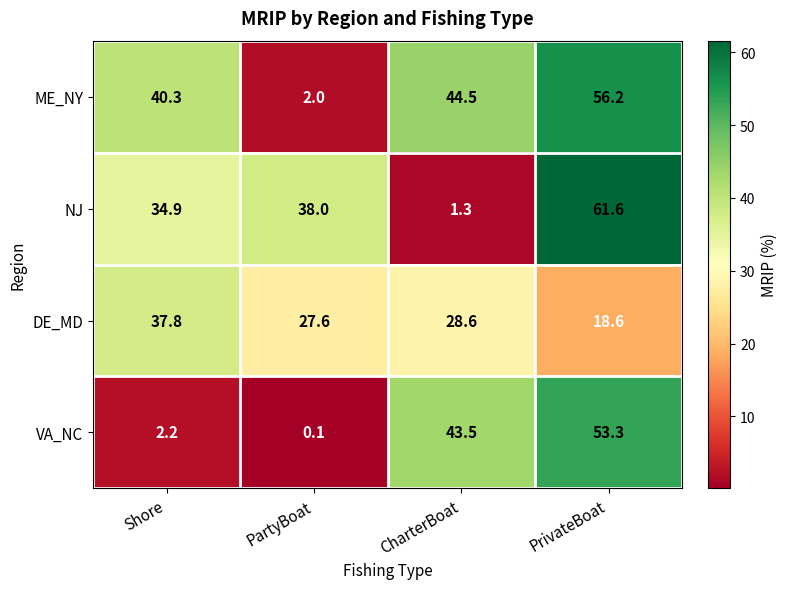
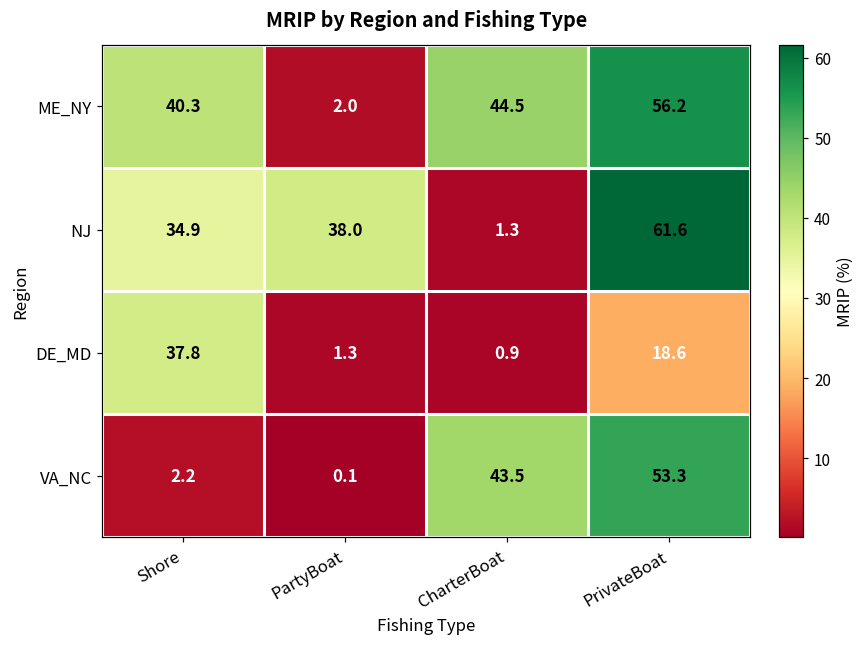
  {
    "ME_NY": {
      "Shore": 40.3,
      "PartyBoat": 2.0,
      "CharterBoat": 44.5,
      "PrivateBoat": 56.2
    },
    "NJ": {
      "Shore": 34.9,
      "PartyBoat": 38.0,
      "CharterBoat": 1.3,
      "PrivateBoat": 61.6
    },
    "DE_MD": {
      "Shore": 37.8,
-     "PartyBoat": 27.6,
-     "CharterBoat": 28.6,
+     "PartyBoat": 1.3,
+     "CharterBoat": 0.9,
      "PrivateBoat": 18.6
    },
    "VA_NC": {
      "Shore": 2.2,
      "PartyBoat": 0.1,
      "CharterBoat": 43.5,
      "PrivateBoat": 53.3
    }
  }
